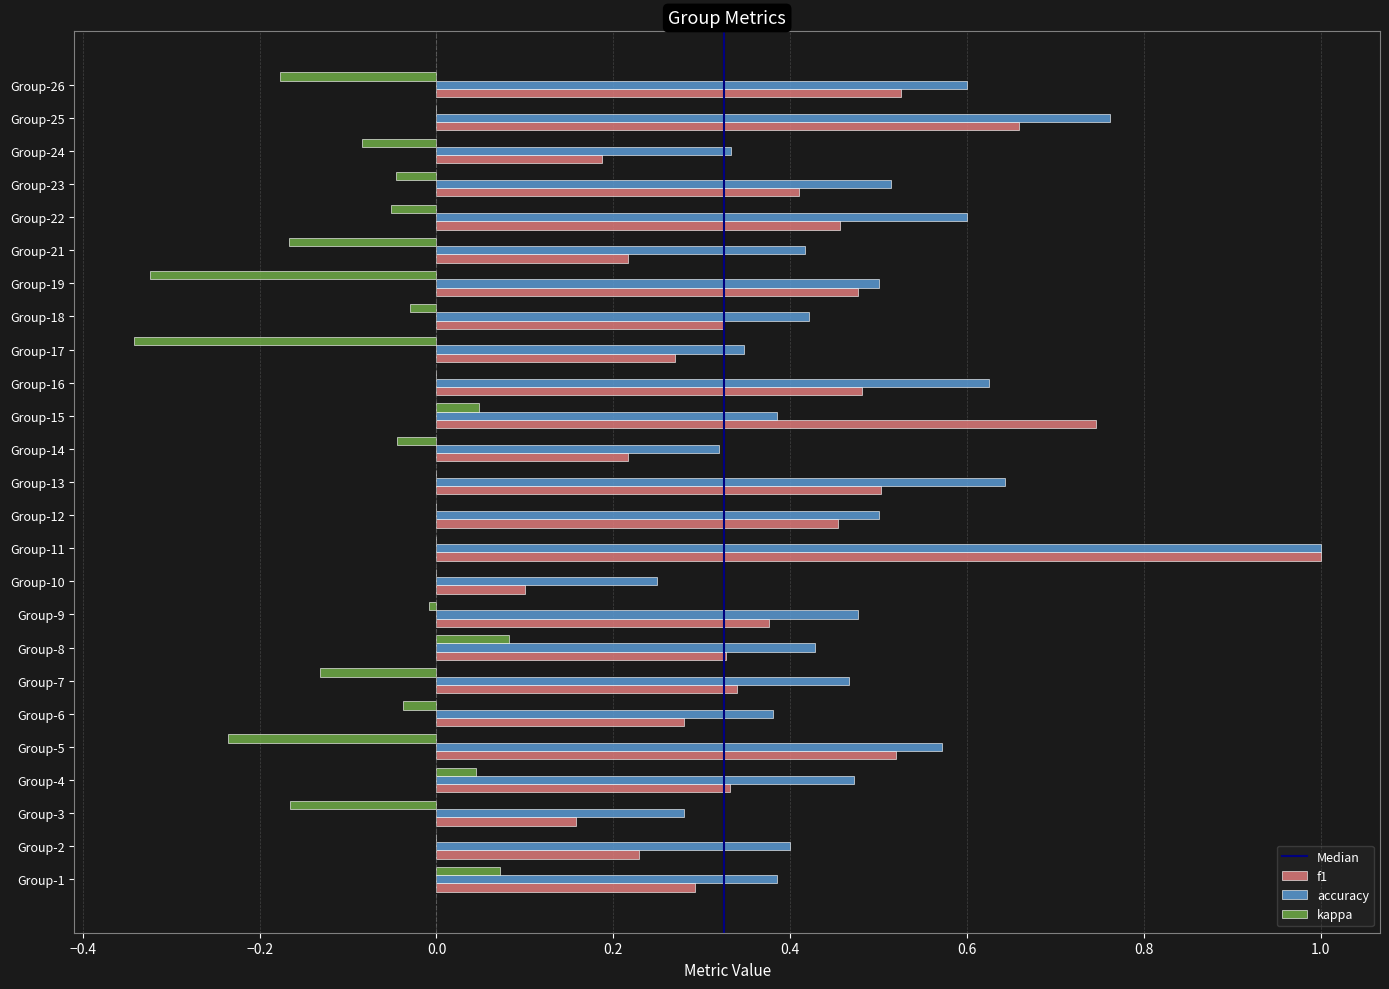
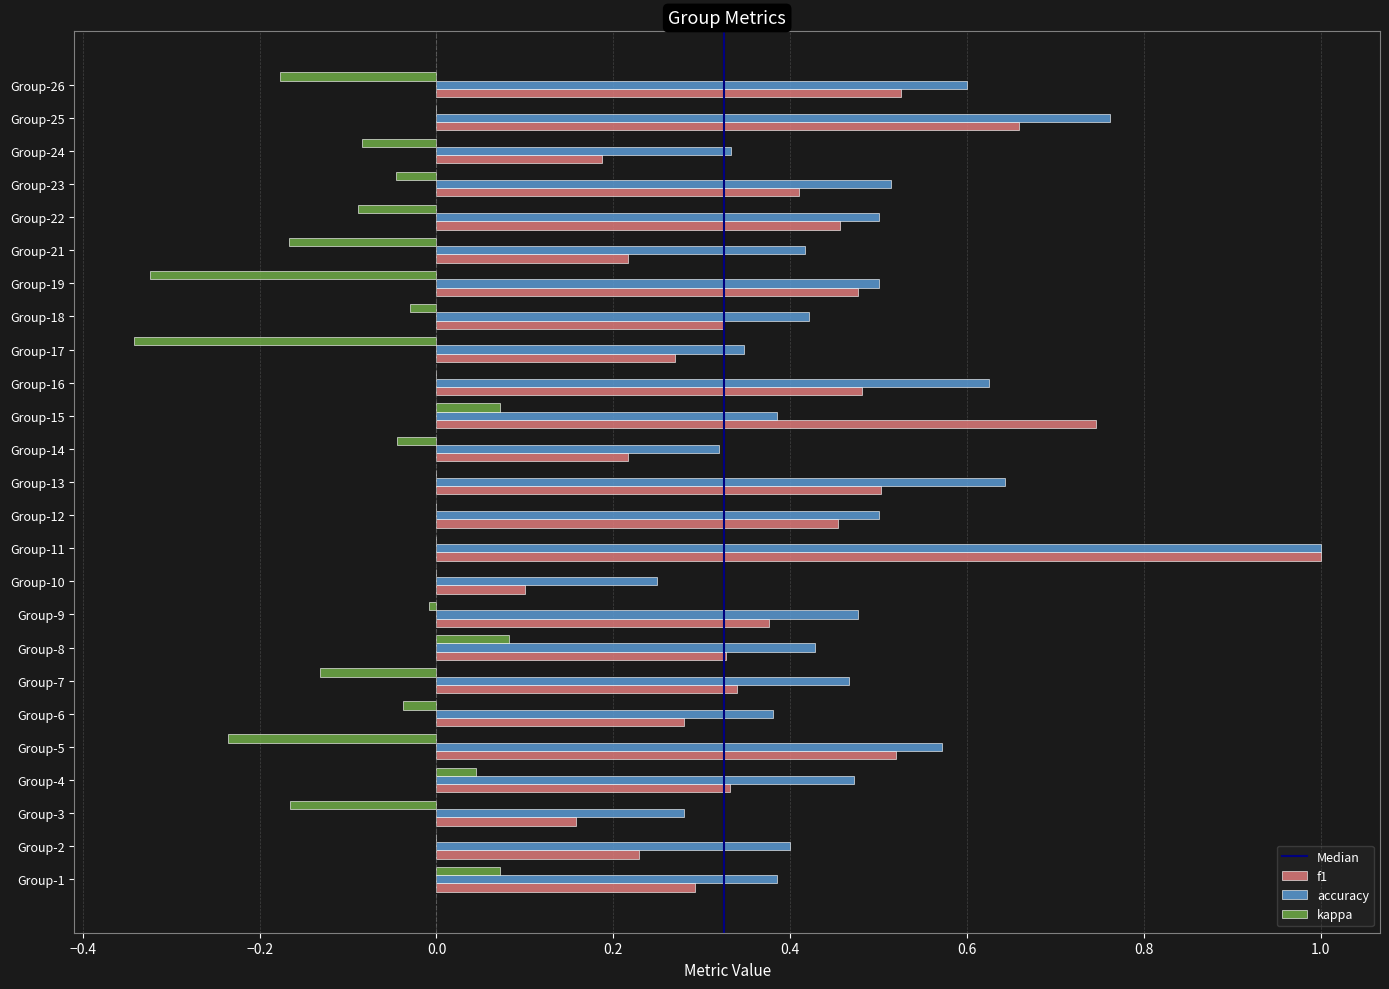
  {
    "f1": {
      "Group-26": 0.53,
      "Group-25": 0.66,
      "Group-24": 0.19,
      "Group-23": 0.41,
      "Group-22": 0.46,
      "Group-21": 0.22,
      "Group-19": 0.48,
      "Group-18": 0.32,
      "Group-17": 0.27,
      "Group-16": 0.48,
      "Group-15": 0.75,
      "Group-14": 0.22,
      "Group-13": 0.50,
      "Group-12": 0.45,
      "Group-11": 1.00,
      "Group-10": 0.10,
      "Group-9": 0.38,
      "Group-8": 0.33,
      "Group-7": 0.34,
      "Group-6": 0.28,
      "Group-5": 0.52,
      "Group-4": 0.33,
      "Group-3": 0.16,
      "Group-2": 0.23,
      "Group-1": 0.29
    },
    "accuracy": {
      "Group-26": 0.6,
      "Group-25": 0.76,
      "Group-24": 0.33,
      "Group-23": 0.51,
-     "Group-22": 0.6,
+     "Group-22": 0.5,
      "Group-21": 0.42,
      "Group-19": 0.5,
      "Group-18": 0.42,
      "Group-17": 0.35,
      "Group-16": 0.63,
      "Group-15": 0.38,
      "Group-14": 0.32,
      "Group-13": 0.64,
      "Group-12": 0.5,
      "Group-11": 1.0,
      "Group-10": 0.25,
      "Group-9": 0.48,
      "Group-8": 0.43,
      "Group-7": 0.47,
      "Group-6": 0.38,
      "Group-5": 0.57,
      "Group-4": 0.47,
      "Group-3": 0.28,
      "Group-2": 0.4,
      "Group-1": 0.38
    },
    "kappa": {
      "Group-26": -0.18,
      "Group-25": 0.00,
      "Group-24": -0.08,
      "Group-23": -0.05,
-     "Group-22": -0.05,
+     "Group-22": -0.09,
      "Group-21": -0.17,
      "Group-19": -0.32,
      "Group-18": -0.03,
      "Group-17": -0.34,
      "Group-16": 0.00,
-     "Group-15": 0.05,
+     "Group-15": 0.07,
      "Group-14": -0.04,
      "Group-13": 0.00,
      "Group-12": 0.00,
      "Group-11": 0.00,
      "Group-10": 0.00,
      "Group-9": -0.01,
      "Group-8": 0.08,
      "Group-7": -0.13,
      "Group-6": -0.04,
      "Group-5": -0.24,
      "Group-4": 0.04,
      "Group-3": -0.17,
      "Group-2": 0.00,
      "Group-1": 0.07
    }
  }
